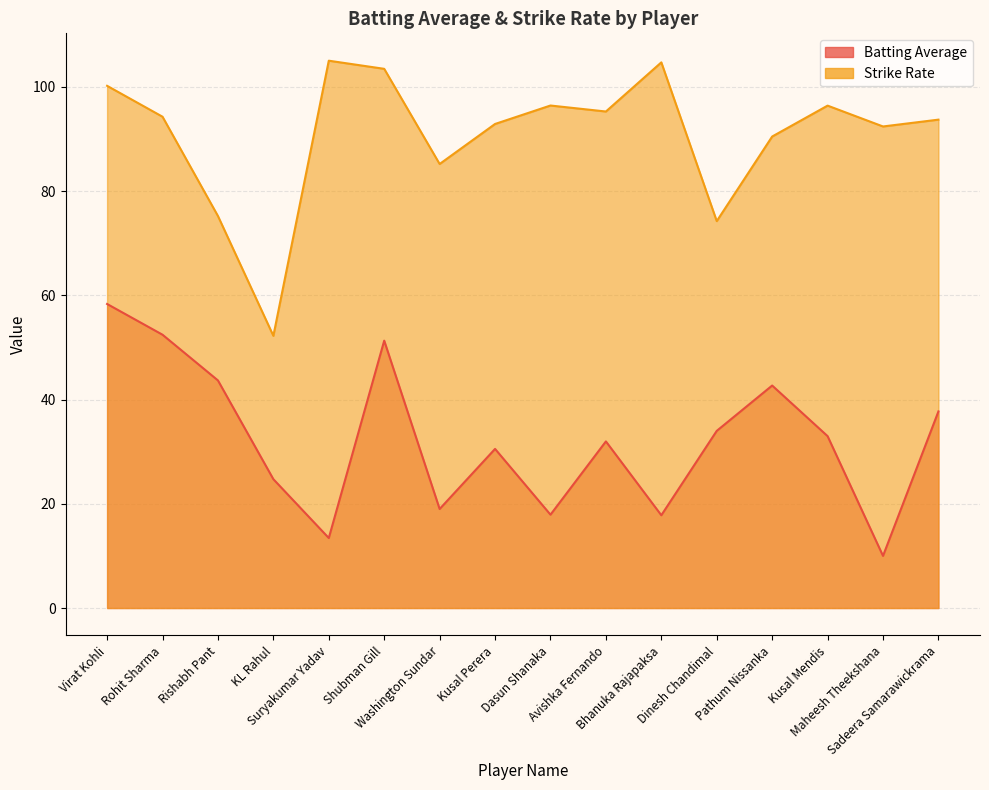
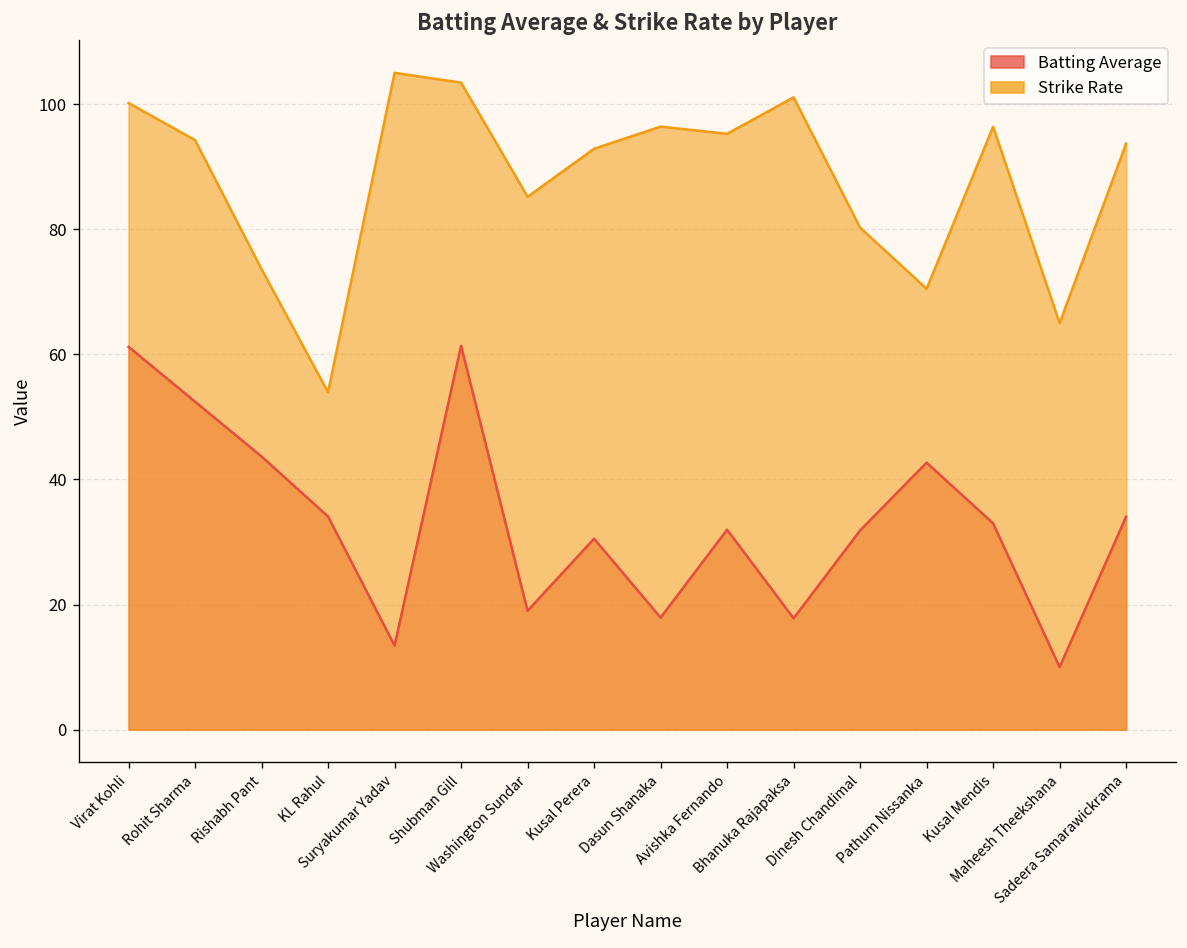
  {
    "Batting Average": {
-     "Virat Kohli": 58,
+     "Virat Kohli": 61,
      "Rohit Sharma": 52,
      "Rishabh Pant": 44,
-     "KL Rahul": 25,
+     "KL Rahul": 34,
      "Suryakumar Yadav": 13,
-     "Shubman Gill": 51,
+     "Shubman Gill": 61,
      "Washington Sundar": 19,
      "Kusal Perera": 31,
      "Dasun Shanaka": 18,
      "Avishka Fernando": 32,
      "Bhanuka Rajapaksa": 18,
-     "Dinesh Chandimal": 34,
+     "Dinesh Chandimal": 32,
      "Pathum Nissanka": 43,
      "Kusal Mendis": 33,
      "Maheesh Theekshana": 10,
-     "Sadeera Samarawickrama": 38
+     "Sadeera Samarawickrama": 34
    },
    "Strike Rate": {
      "Virat Kohli": 100,
      "Rohit Sharma": 94,
-     "Rishabh Pant": 75,
-     "KL Rahul": 52,
+     "Rishabh Pant": 74,
+     "KL Rahul": 54,
      "Suryakumar Yadav": 105,
      "Shubman Gill": 103,
      "Washington Sundar": 85,
      "Kusal Perera": 93,
      "Dasun Shanaka": 96,
      "Avishka Fernando": 95,
-     "Bhanuka Rajapaksa": 105,
-     "Dinesh Chandimal": 74,
-     "Pathum Nissanka": 90,
+     "Bhanuka Rajapaksa": 101,
+     "Dinesh Chandimal": 80,
+     "Pathum Nissanka": 70,
      "Kusal Mendis": 96,
-     "Maheesh Theekshana": 92,
+     "Maheesh Theekshana": 65,
      "Sadeera Samarawickrama": 94
    }
  }
